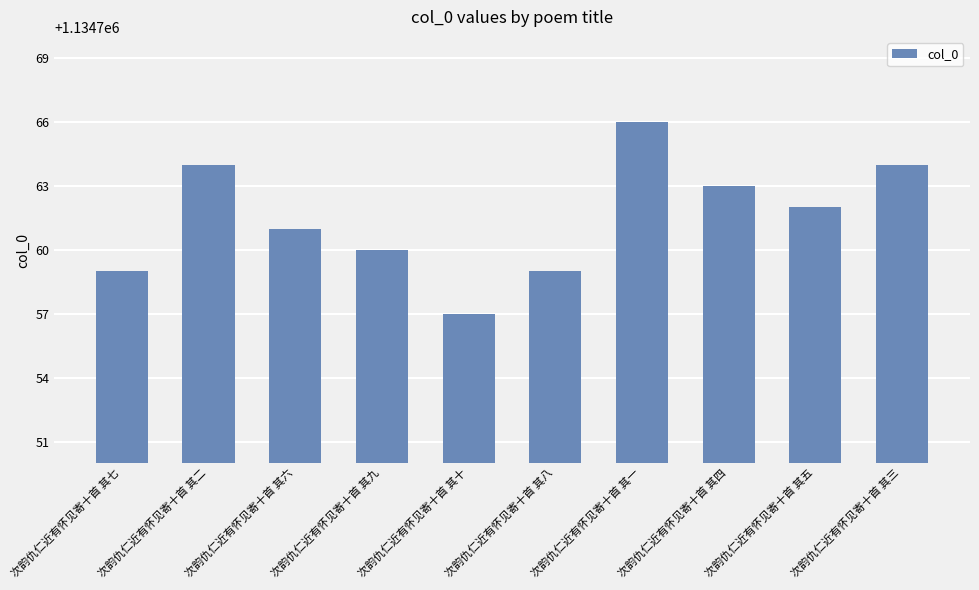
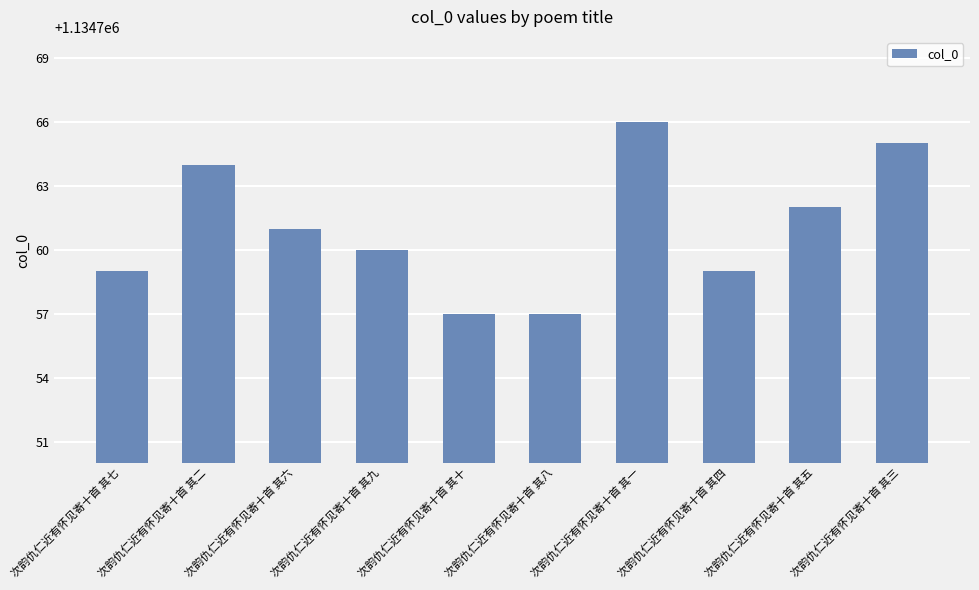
  {
    "次韵仇仁近有怀见寄十首 其七": 1134759,
    "次韵仇仁近有怀见寄十首 其二": 1134764,
    "次韵仇仁近有怀见寄十首 其六": 1134761,
    "次韵仇仁近有怀见寄十首 其九": 1134760,
    "次韵仇仁近有怀见寄十首 其十": 1134757,
-   "次韵仇仁近有怀见寄十首 其八": 1134759,
+   "次韵仇仁近有怀见寄十首 其八": 1134757,
    "次韵仇仁近有怀见寄十首 其一": 1134766,
-   "次韵仇仁近有怀见寄十首 其四": 1134763,
+   "次韵仇仁近有怀见寄十首 其四": 1134759,
    "次韵仇仁近有怀见寄十首 其五": 1134762,
-   "次韵仇仁近有怀见寄十首 其三": 1134764
+   "次韵仇仁近有怀见寄十首 其三": 1134765
  }
